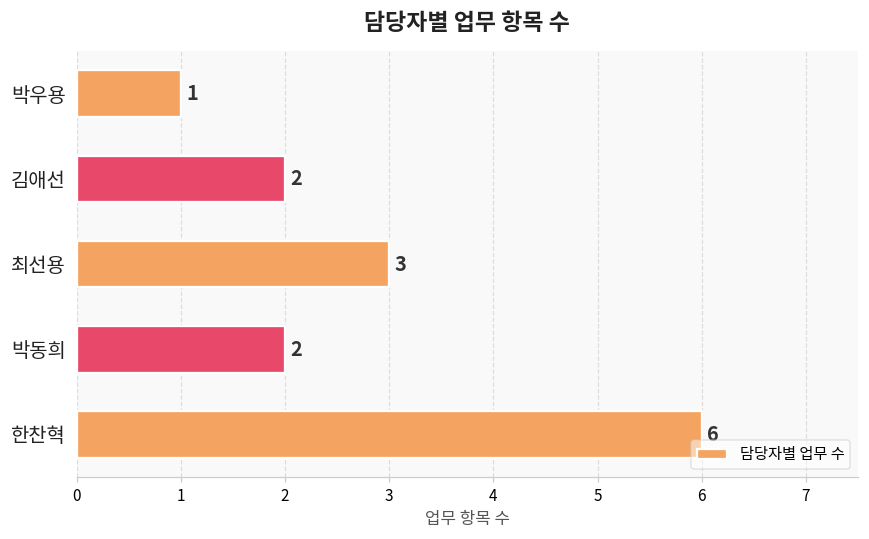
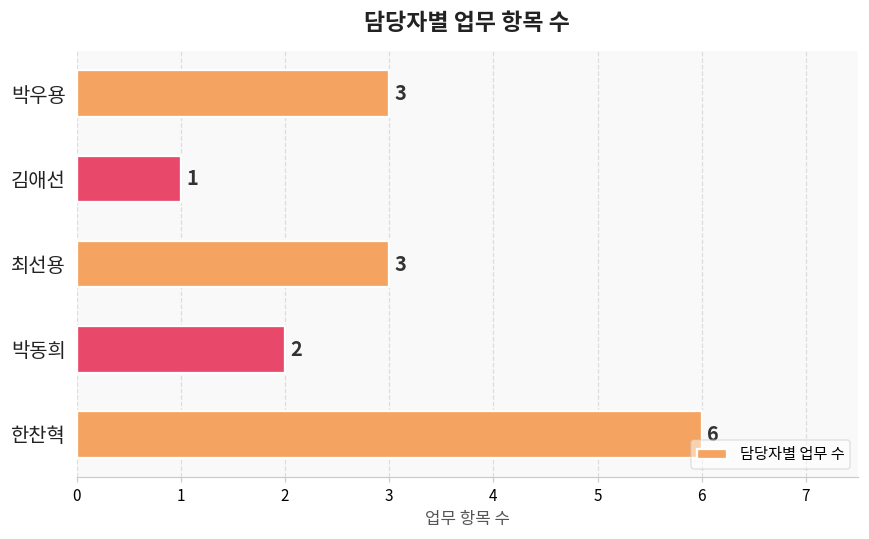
  {
-   "박우용": 1,
-   "김애선": 2,
+   "박우용": 3,
+   "김애선": 1,
    "최선용": 3,
    "박동희": 2
  }
